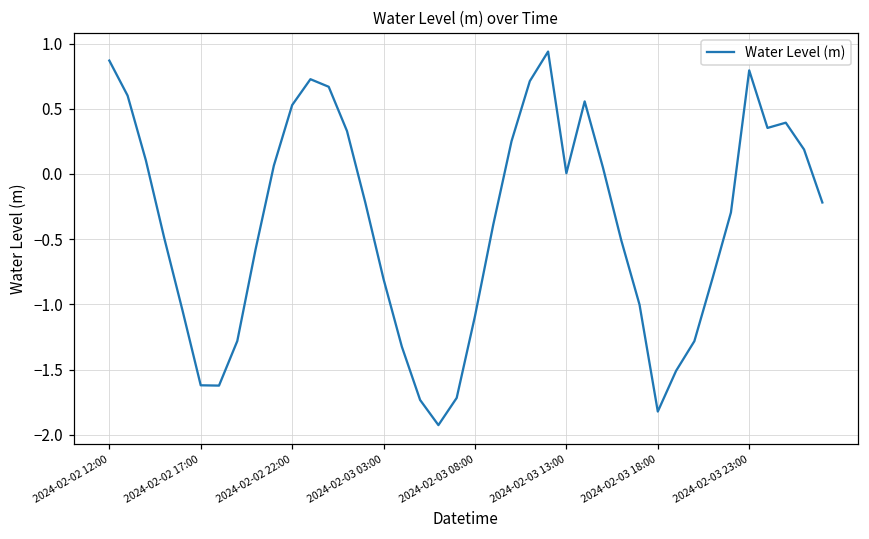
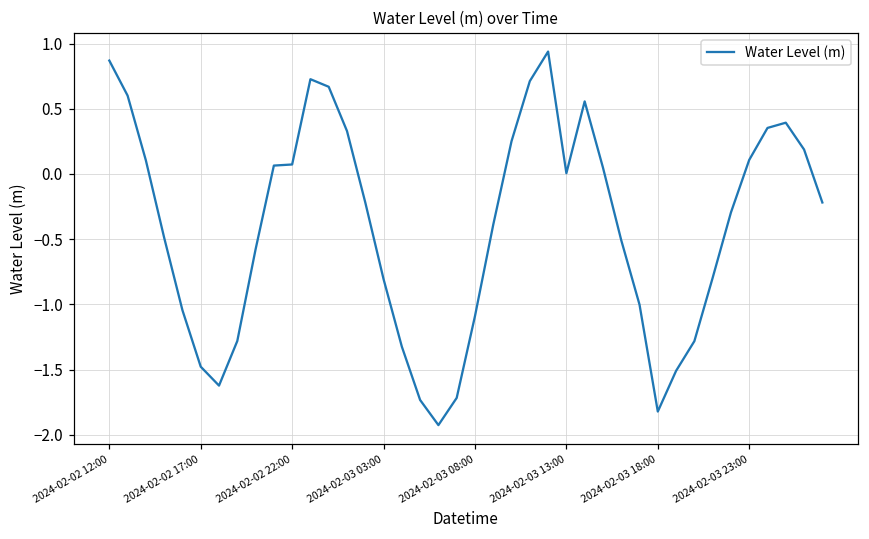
  {
    "2024-02-02 12:00": 0.87,
-   "2024-02-02 17:00": -1.62,
-   "2024-02-02 22:00": 0.53,
+   "2024-02-02 17:00": -1.48,
+   "2024-02-02 22:00": 0.07,
    "2024-02-03 03:00": -0.81,
    "2024-02-03 08:00": -1.09,
    "2024-02-03 13:00": 0.01,
    "2024-02-03 18:00": -1.82,
-   "2024-02-03 23:00": 0.79
+   "2024-02-03 23:00": 0.11
  }
